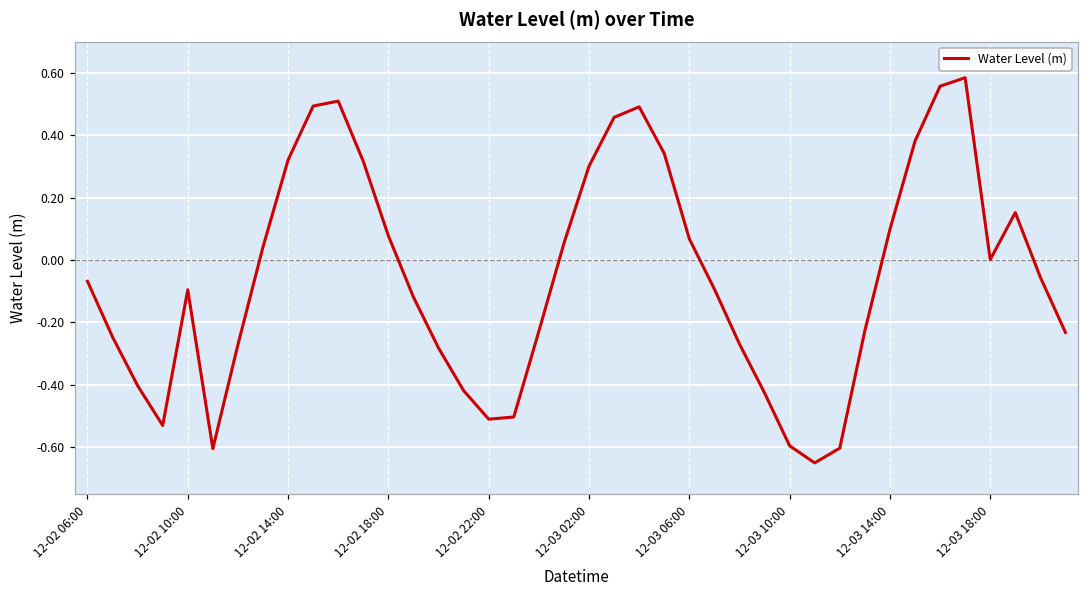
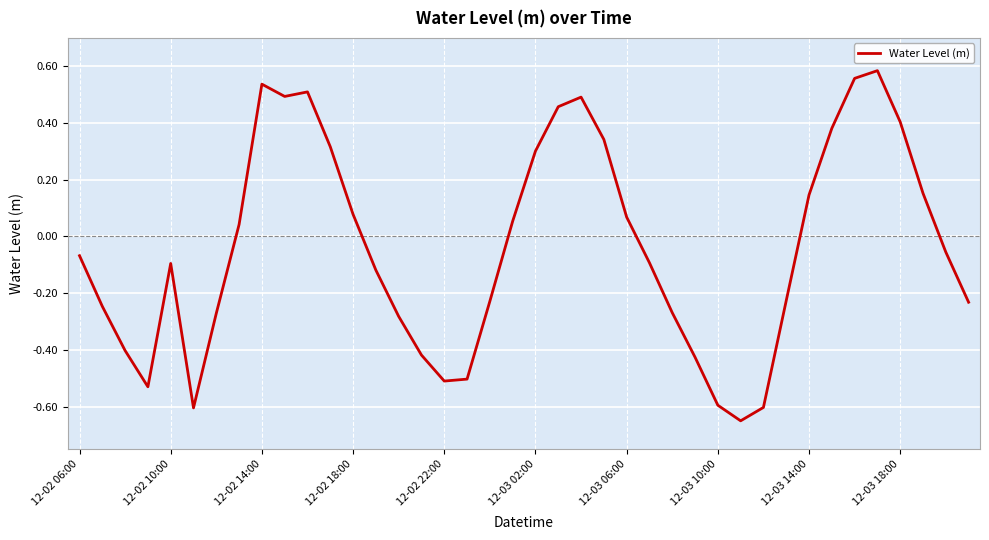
  {
    "12-02 06:00": -0.07,
    "12-02 10:00": -0.10,
-   "12-02 14:00": 0.32,
+   "12-02 14:00": 0.54,
    "12-02 18:00": 0.08,
    "12-02 22:00": -0.51,
    "12-03 02:00": 0.30,
    "12-03 06:00": 0.07,
    "12-03 10:00": -0.60,
-   "12-03 14:00": 0.10,
-   "12-03 18:00": 0.00
+   "12-03 14:00": 0.15,
+   "12-03 18:00": 0.40
  }
